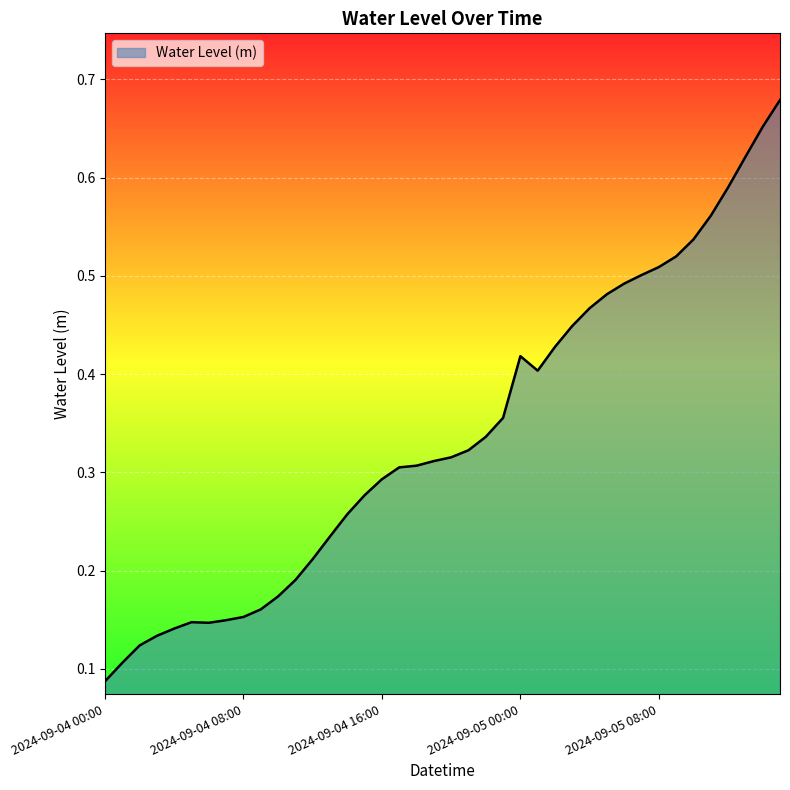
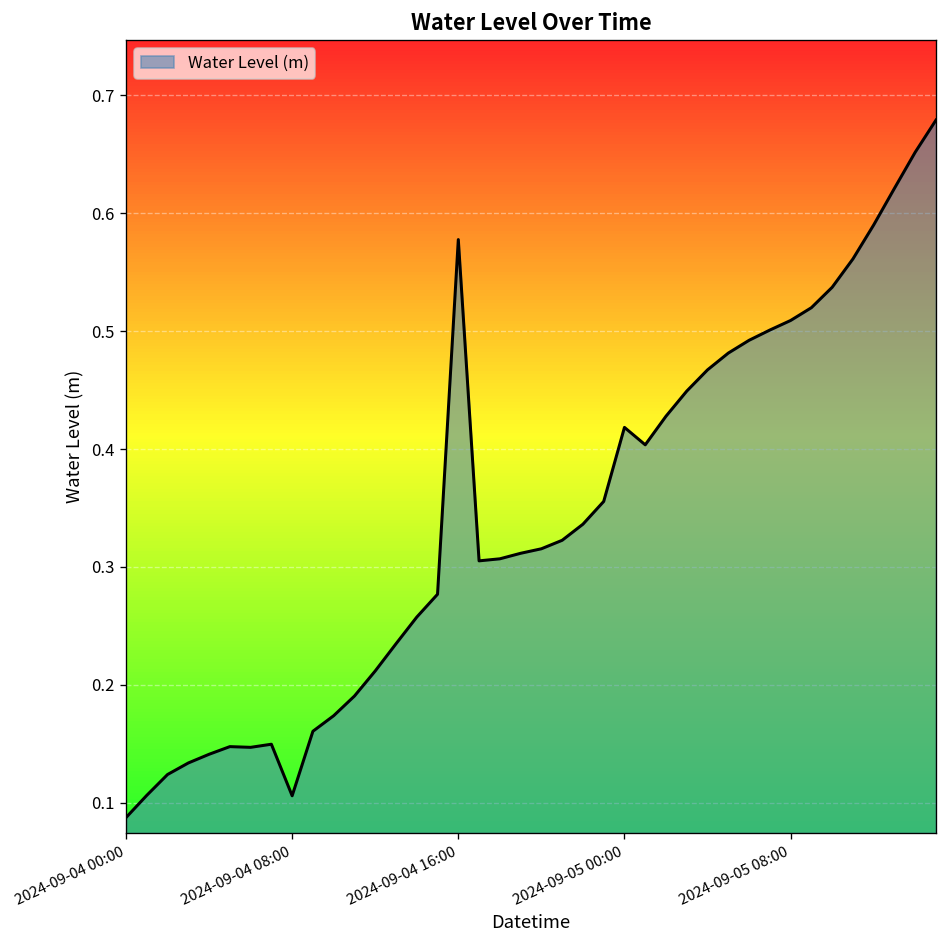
  {
    "2024-09-04 00:00": 0.09,
-   "2024-09-04 08:00": 0.15,
-   "2024-09-04 16:00": 0.29,
+   "2024-09-04 08:00": 0.11,
+   "2024-09-04 16:00": 0.58,
    "2024-09-05 00:00": 0.42,
    "2024-09-05 08:00": 0.51
  }
